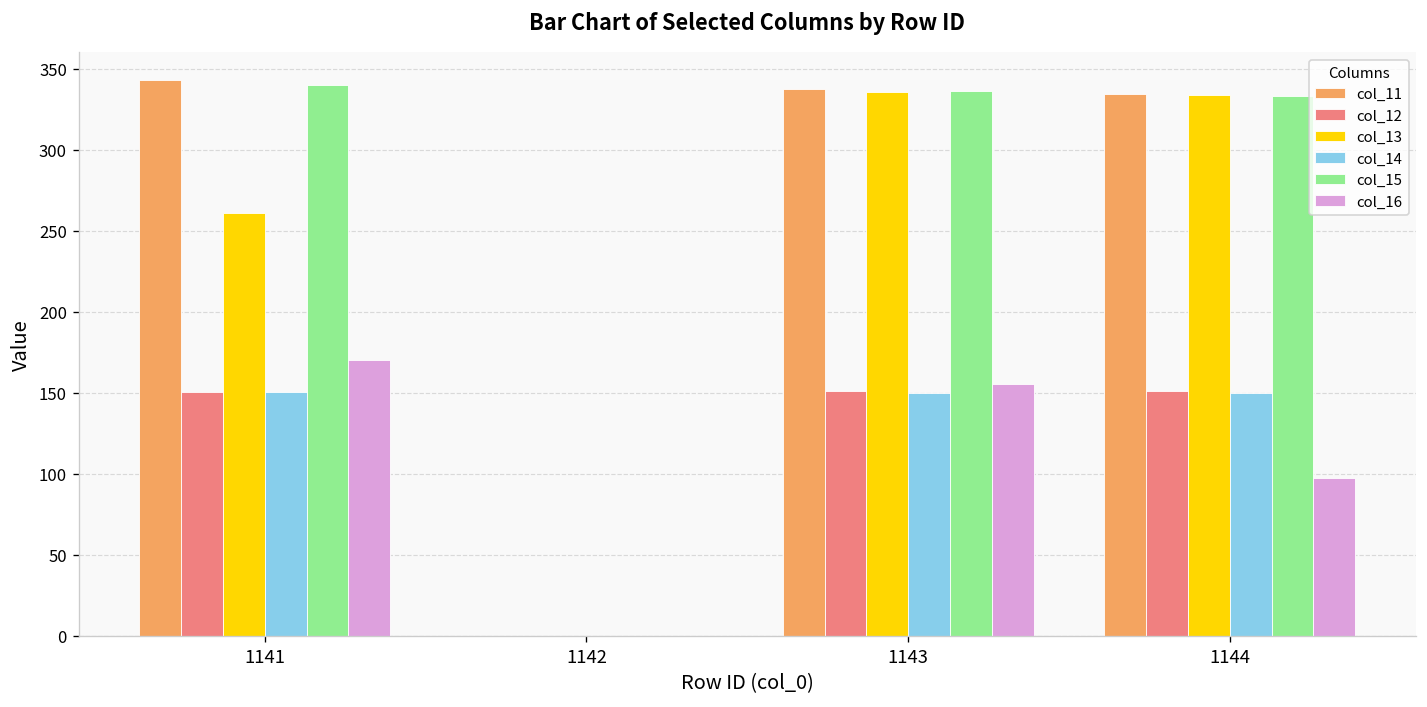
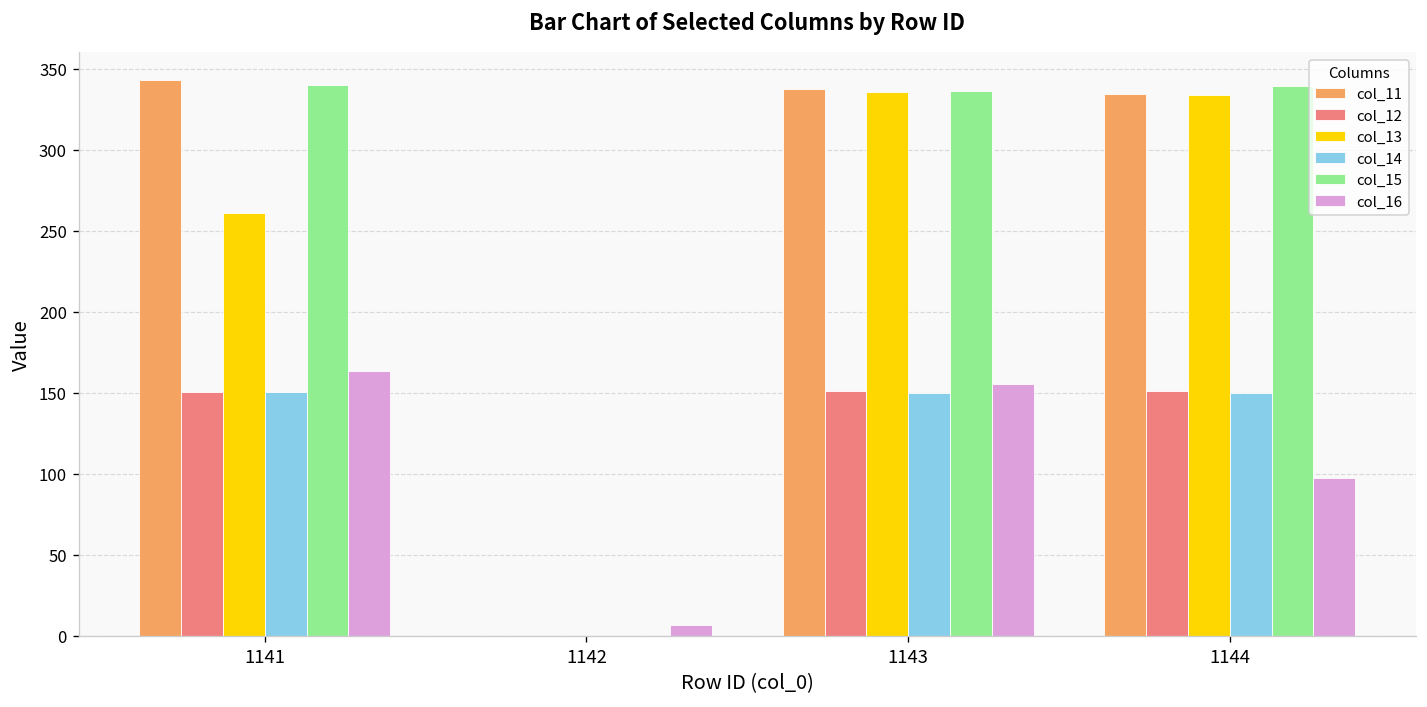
  {
    "col_13": {
      "1141": 261,
      "1142": 0,
      "1143": 336,
      "1144": 334
    },
    "col_14": {
      "1141": 150,
      "1142": 0,
      "1143": 150,
      "1144": 150
    },
    "col_15": {
      "1141": 340,
      "1142": 0,
      "1143": 337,
-     "1144": 333
+     "1144": 340
    },
    "col_16": {
-     "1141": 170,
-     "1142": 0,
+     "1141": 163,
+     "1142": 6,
      "1143": 155,
      "1144": 97
    }
  }
